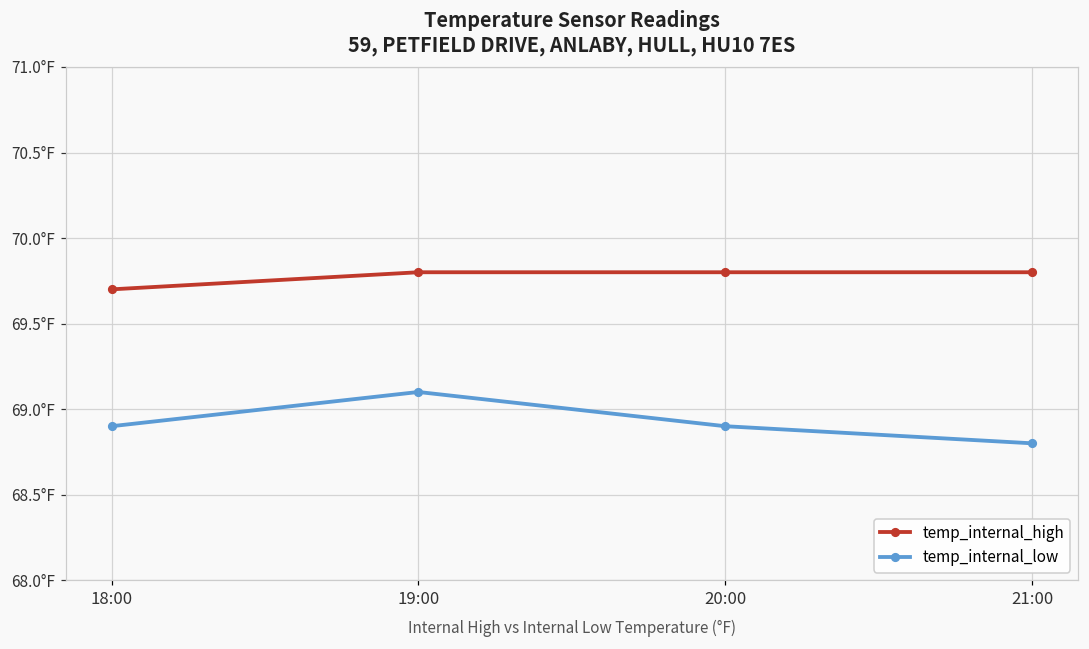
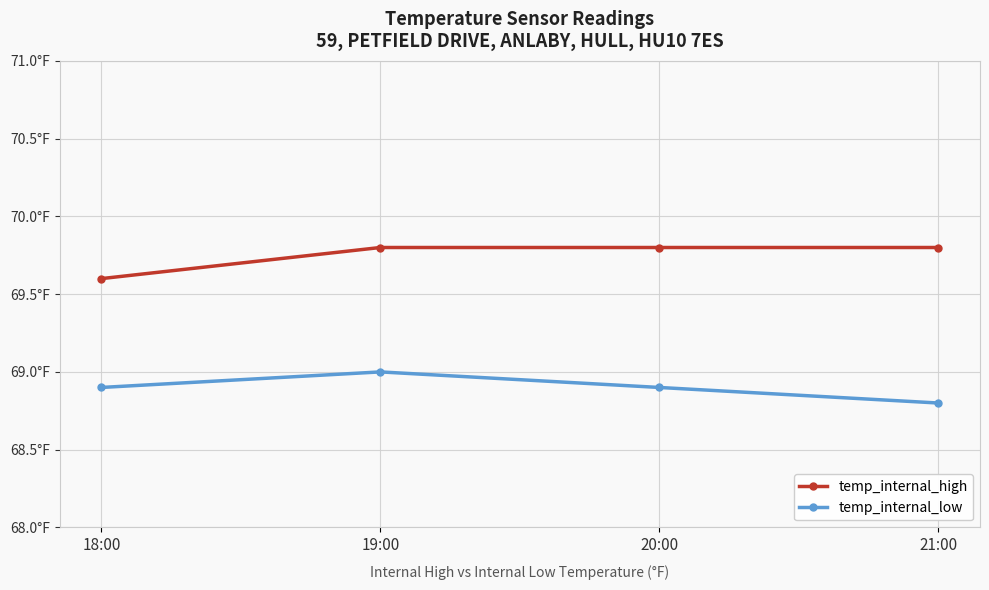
  {
    "temp_internal_high": {
-     "18:00": "69.7°F",
+     "18:00": "69.6°F",
      "19:00": "69.8°F",
      "20:00": "69.8°F",
      "21:00": "69.8°F"
    },
    "temp_internal_low": {
      "18:00": "68.9°F",
-     "19:00": "69.1°F",
+     "19:00": "69.0°F",
      "20:00": "68.9°F",
      "21:00": "68.8°F"
    }
  }
